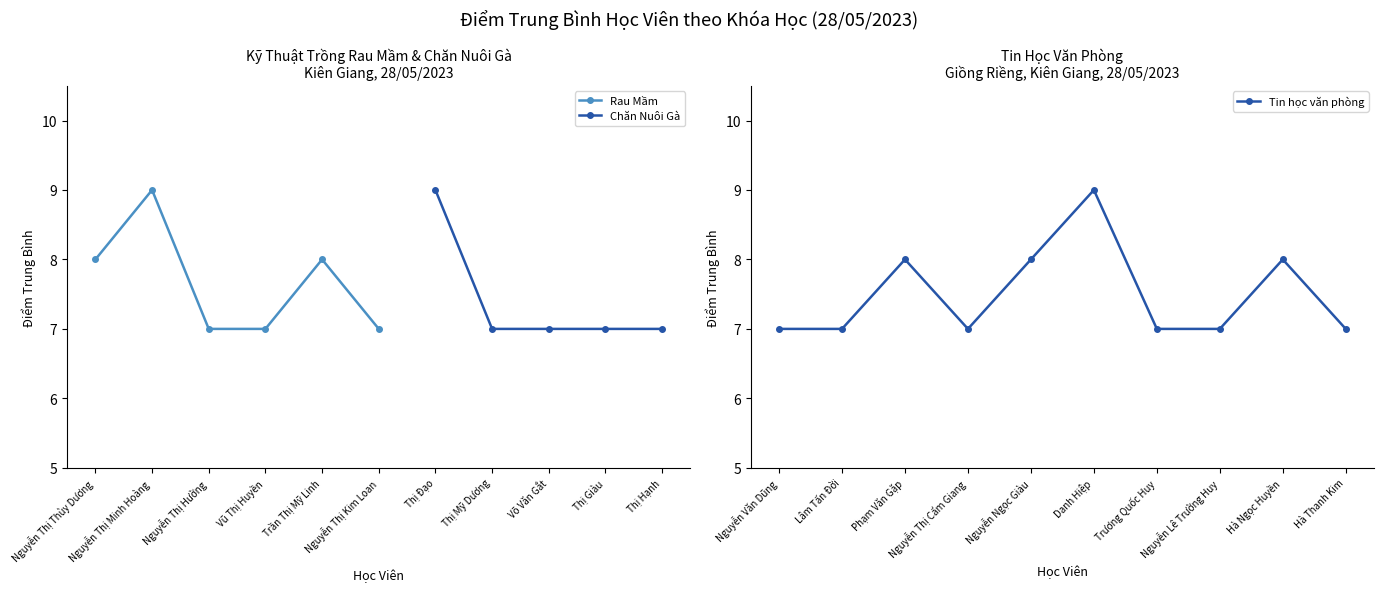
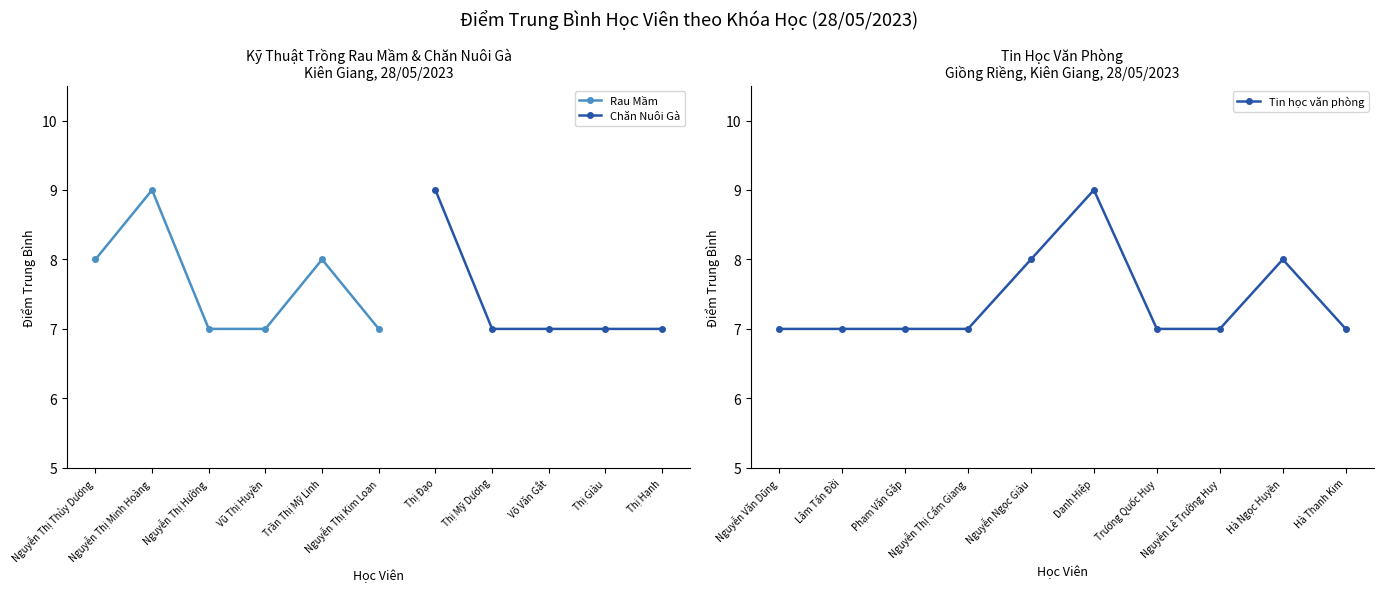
  {
    "Kỹ Thuật Trồng Rau Mầm & Chăn Nuôi Gà Kiên Giang, 28/05/2023": {
      "Rau Mầm": {
        "Nguyễn Thị Thùy Dương": 8.0,
        "Nguyễn Thị Minh Hoàng": 9.0,
        "Nguyễn Thị Hường": 7.0,
        "Vũ Thị Huyền": 7.0,
        "Trần Thị Mỹ Linh": 8.0,
        "Nguyễn Thị Kim Loan": 7.0
      },
      "Chăn Nuôi Gà": {
        "Thị Đạo": 9.0,
        "Thị Mỹ Dương": 7.0,
        "Võ Văn Gắt": 7.0,
        "Thị Giàu": 7.0,
        "Thị Hạnh": 7.0
      }
    },
    "Tin Học Văn Phòng Giồng Riềng, Kiên Giang, 28/05/2023": {
      "Nguyễn Văn Dũng": 7,
      "Lâm Tấn Đời": 7,
-     "Phạm Văn Gặp": 8,
+     "Phạm Văn Gặp": 7,
      "Nguyễn Thị Cẩm Giang": 7,
      "Nguyễn Ngọc Giàu": 8,
      "Danh Hiệp": 9,
      "Trương Quốc Huy": 7,
      "Nguyễn Lê Trường Huy": 7,
      "Hà Ngọc Huyền": 8,
      "Hà Thanh Kim": 7
    }
  }
